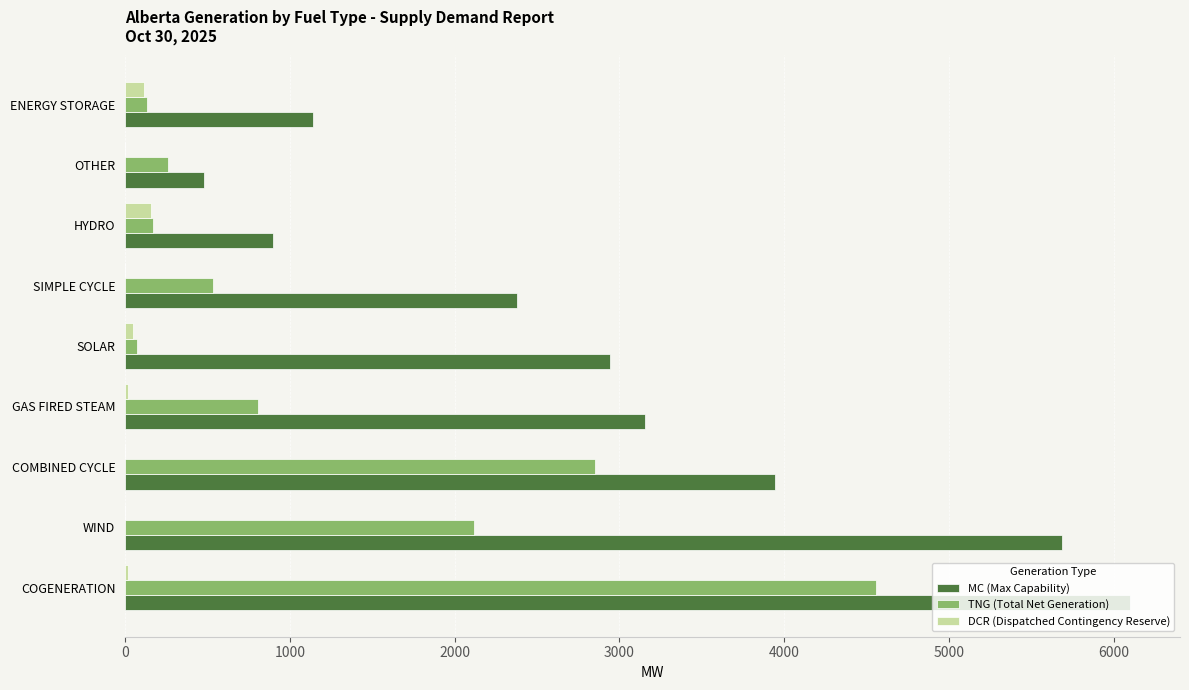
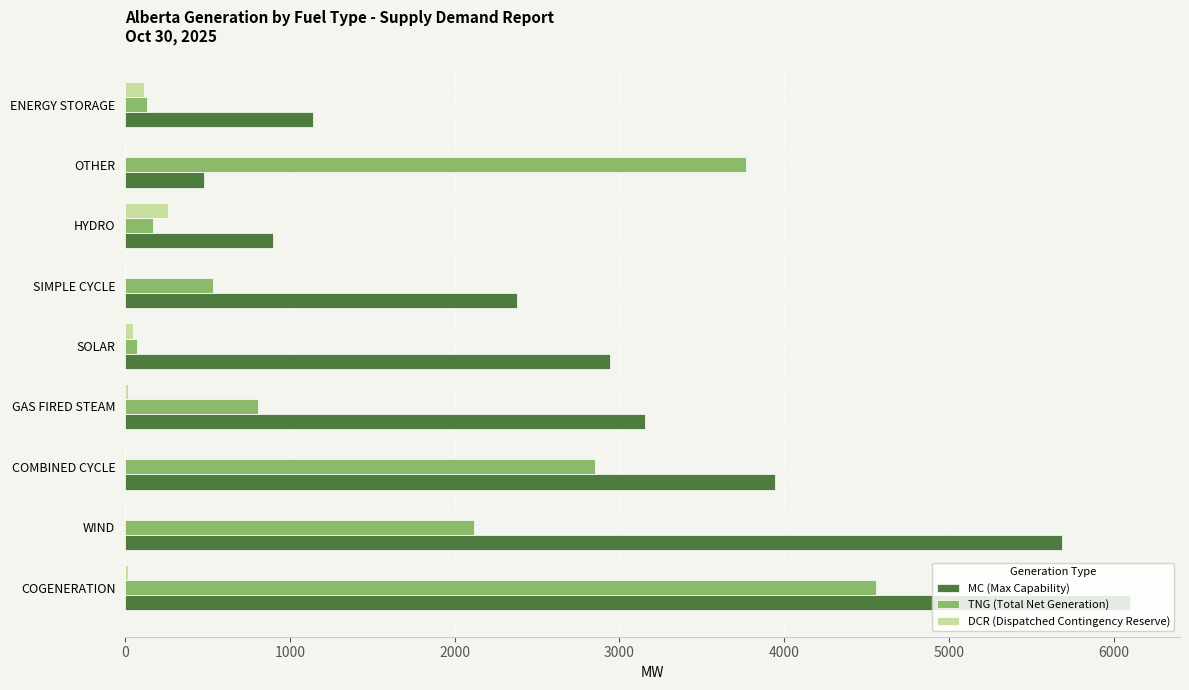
  {
    "MC (Max Capability)": {
      "ENERGY STORAGE": 1140,
      "OTHER": 480,
      "HYDRO": 900,
      "SIMPLE CYCLE": 2380,
      "SOLAR": 2940,
      "GAS FIRED STEAM": 3150,
      "COMBINED CYCLE": 3940,
      "WIND": 5680
    },
    "TNG (Total Net Generation)": {
      "ENERGY STORAGE": 140,
-     "OTHER": 260,
+     "OTHER": 3770,
      "HYDRO": 170,
      "SIMPLE CYCLE": 540,
      "SOLAR": 70,
      "GAS FIRED STEAM": 810,
      "COMBINED CYCLE": 2850,
      "WIND": 2120,
      "COGENERATION": 4560
    },
    "DCR (Dispatched Contingency Reserve)": {
      "ENERGY STORAGE": 120,
      "OTHER": 0,
-     "HYDRO": 160,
+     "HYDRO": 260,
      "SIMPLE CYCLE": 0,
      "SOLAR": 50,
      "GAS FIRED STEAM": 20,
      "COMBINED CYCLE": 0,
      "WIND": 0,
      "COGENERATION": 20
    }
  }
